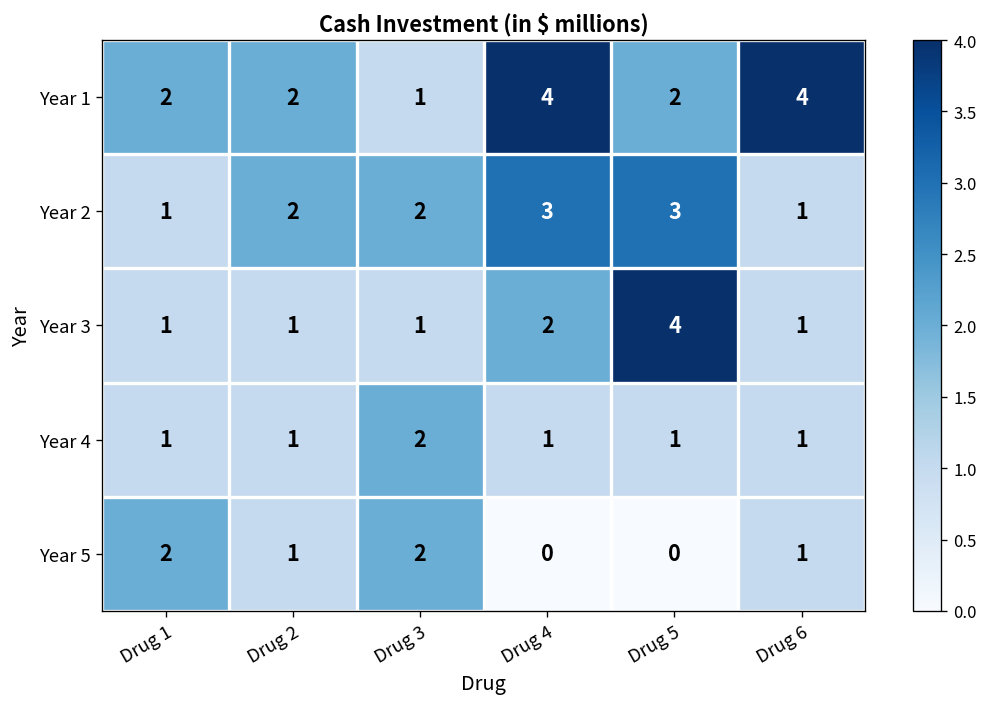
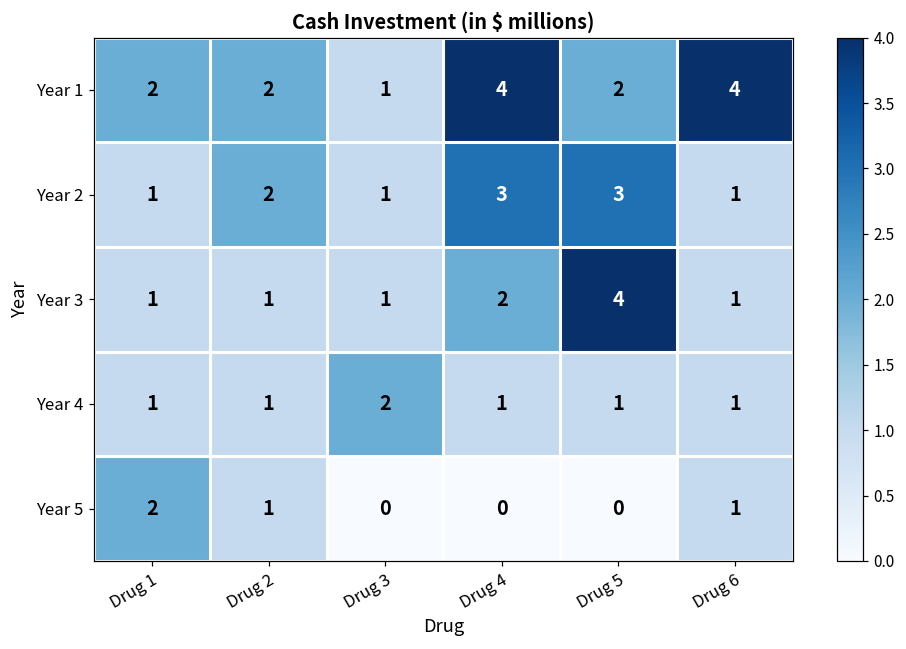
  {
    "Year 1": {
      "Drug 1": 2,
      "Drug 2": 2,
      "Drug 3": 1,
      "Drug 4": 4,
      "Drug 5": 2,
      "Drug 6": 4
    },
    "Year 2": {
      "Drug 1": 1,
      "Drug 2": 2,
-     "Drug 3": 2,
+     "Drug 3": 1,
      "Drug 4": 3,
      "Drug 5": 3,
      "Drug 6": 1
    },
    "Year 3": {
      "Drug 1": 1,
      "Drug 2": 1,
      "Drug 3": 1,
      "Drug 4": 2,
      "Drug 5": 4,
      "Drug 6": 1
    },
    "Year 4": {
      "Drug 1": 1,
      "Drug 2": 1,
      "Drug 3": 2,
      "Drug 4": 1,
      "Drug 5": 1,
      "Drug 6": 1
    },
    "Year 5": {
      "Drug 1": 2,
      "Drug 2": 1,
-     "Drug 3": 2,
+     "Drug 3": 0,
      "Drug 4": 0,
      "Drug 5": 0,
      "Drug 6": 1
    }
  }
